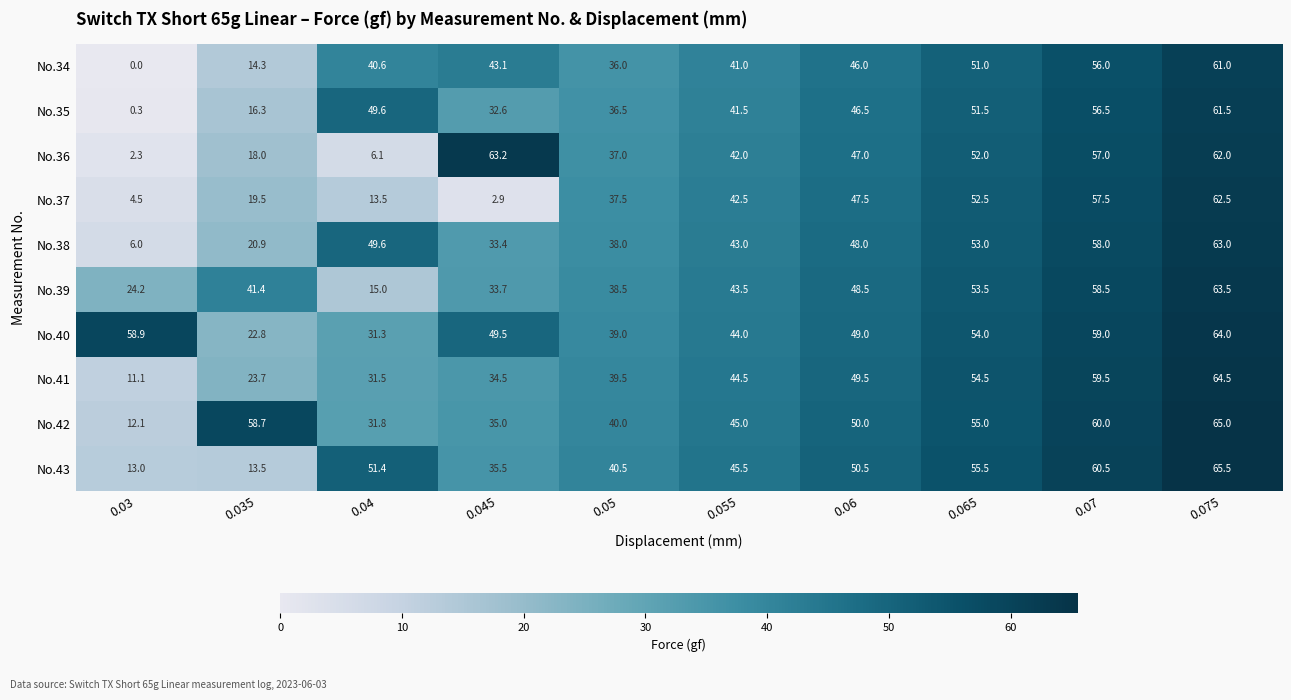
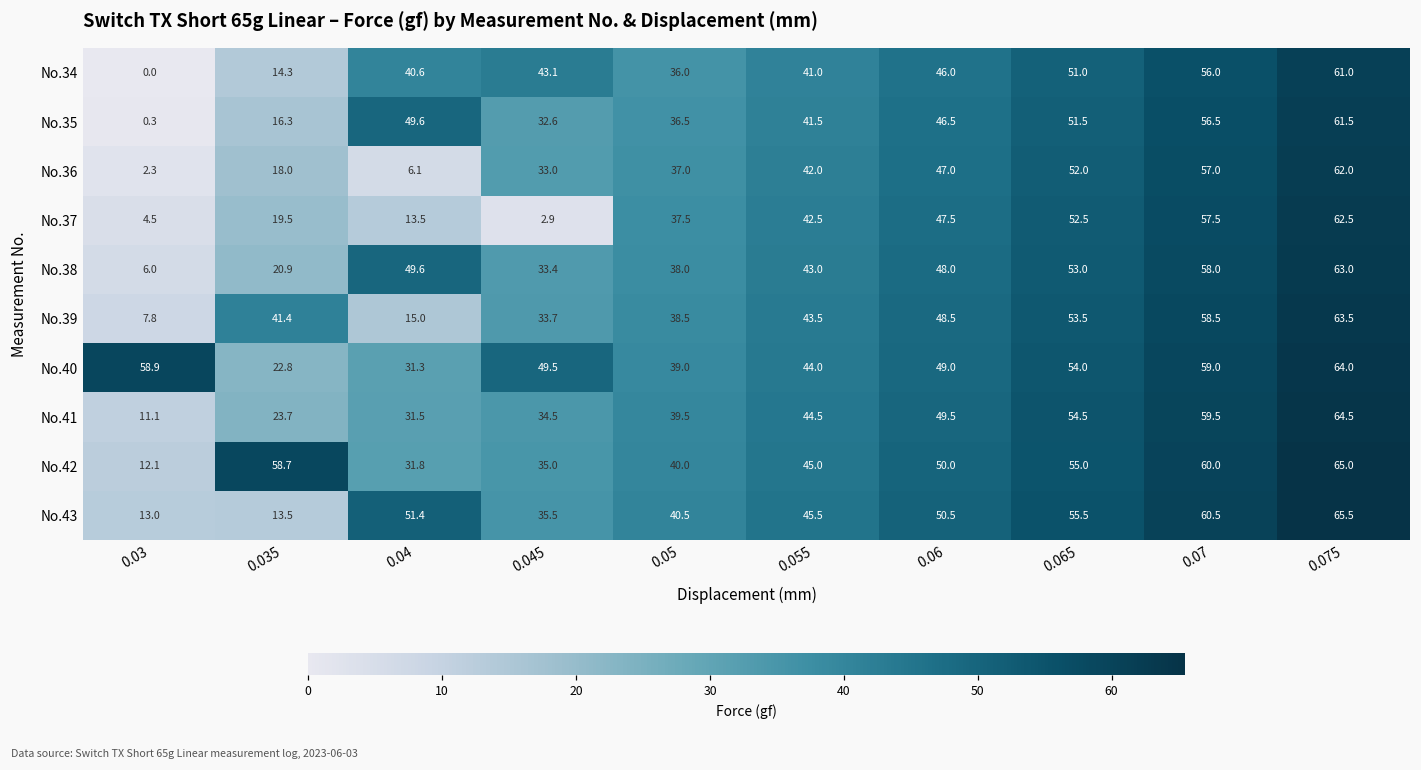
  {
    "No.34": {
      "0.03": 0.0,
      "0.035": 14.3,
      "0.04": 40.6,
      "0.045": 43.1,
      "0.05": 36.0,
      "0.055": 41.0,
      "0.06": 46.0,
      "0.065": 51.0,
      "0.07": 56.0,
      "0.075": 61.0
    },
    "No.35": {
      "0.03": 0.3,
      "0.035": 16.3,
      "0.04": 49.6,
      "0.045": 32.6,
      "0.05": 36.5,
      "0.055": 41.5,
      "0.06": 46.5,
      "0.065": 51.5,
      "0.07": 56.5,
      "0.075": 61.5
    },
    "No.36": {
      "0.03": 2.3,
      "0.035": 18.0,
      "0.04": 6.1,
-     "0.045": 63.2,
+     "0.045": 33.0,
      "0.05": 37.0,
      "0.055": 42.0,
      "0.06": 47.0,
      "0.065": 52.0,
      "0.07": 57.0,
      "0.075": 62.0
    },
    "No.37": {
      "0.03": 4.5,
      "0.035": 19.5,
      "0.04": 13.5,
      "0.045": 2.9,
      "0.05": 37.5,
      "0.055": 42.5,
      "0.06": 47.5,
      "0.065": 52.5,
      "0.07": 57.5,
      "0.075": 62.5
    },
    "No.38": {
      "0.03": 6.0,
      "0.035": 20.9,
      "0.04": 49.6,
      "0.045": 33.4,
      "0.05": 38.0,
      "0.055": 43.0,
      "0.06": 48.0,
      "0.065": 53.0,
      "0.07": 58.0,
      "0.075": 63.0
    },
    "No.39": {
-     "0.03": 24.2,
+     "0.03": 7.8,
      "0.035": 41.4,
      "0.04": 15.0,
      "0.045": 33.7,
      "0.05": 38.5,
      "0.055": 43.5,
      "0.06": 48.5,
      "0.065": 53.5,
      "0.07": 58.5,
      "0.075": 63.5
    },
    "No.40": {
      "0.03": 58.9,
      "0.035": 22.8,
      "0.04": 31.3,
      "0.045": 49.5,
      "0.05": 39.0,
      "0.055": 44.0,
      "0.06": 49.0,
      "0.065": 54.0,
      "0.07": 59.0,
      "0.075": 64.0
    },
    "No.41": {
      "0.03": 11.1,
      "0.035": 23.7,
      "0.04": 31.5,
      "0.045": 34.5,
      "0.05": 39.5,
      "0.055": 44.5,
      "0.06": 49.5,
      "0.065": 54.5,
      "0.07": 59.5,
      "0.075": 64.5
    },
    "No.42": {
      "0.03": 12.1,
      "0.035": 58.7,
      "0.04": 31.8,
      "0.045": 35.0,
      "0.05": 40.0,
      "0.055": 45.0,
      "0.06": 50.0,
      "0.065": 55.0,
      "0.07": 60.0,
      "0.075": 65.0
    },
    "No.43": {
      "0.03": 13.0,
      "0.035": 13.5,
      "0.04": 51.4,
      "0.045": 35.5,
      "0.05": 40.5,
      "0.055": 45.5,
      "0.06": 50.5,
      "0.065": 55.5,
      "0.07": 60.5,
      "0.075": 65.5
    }
  }
